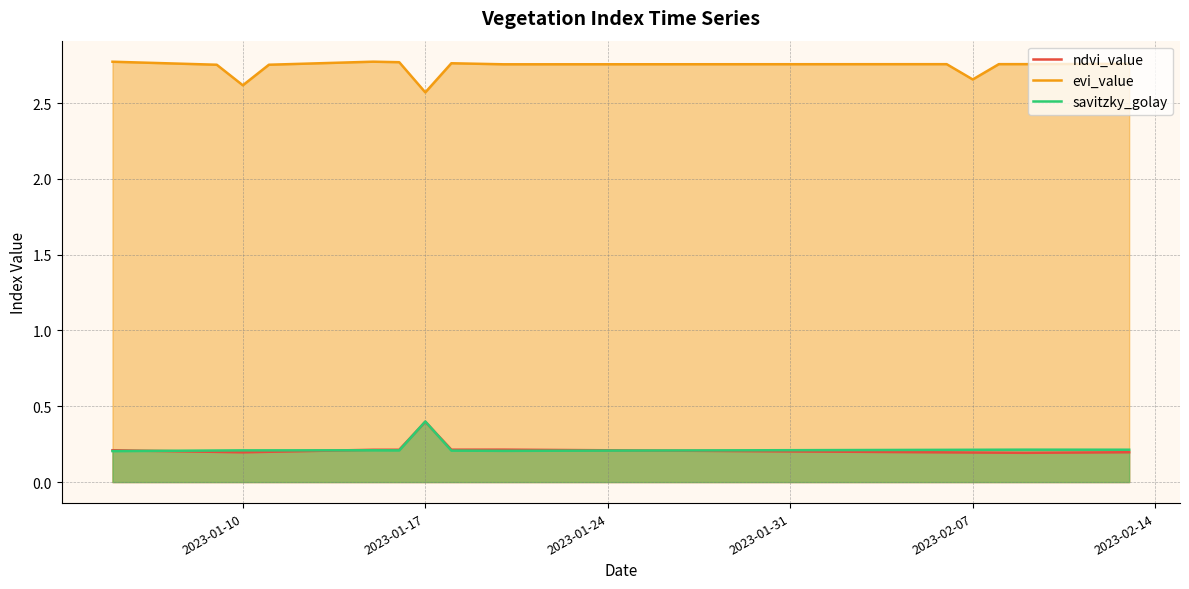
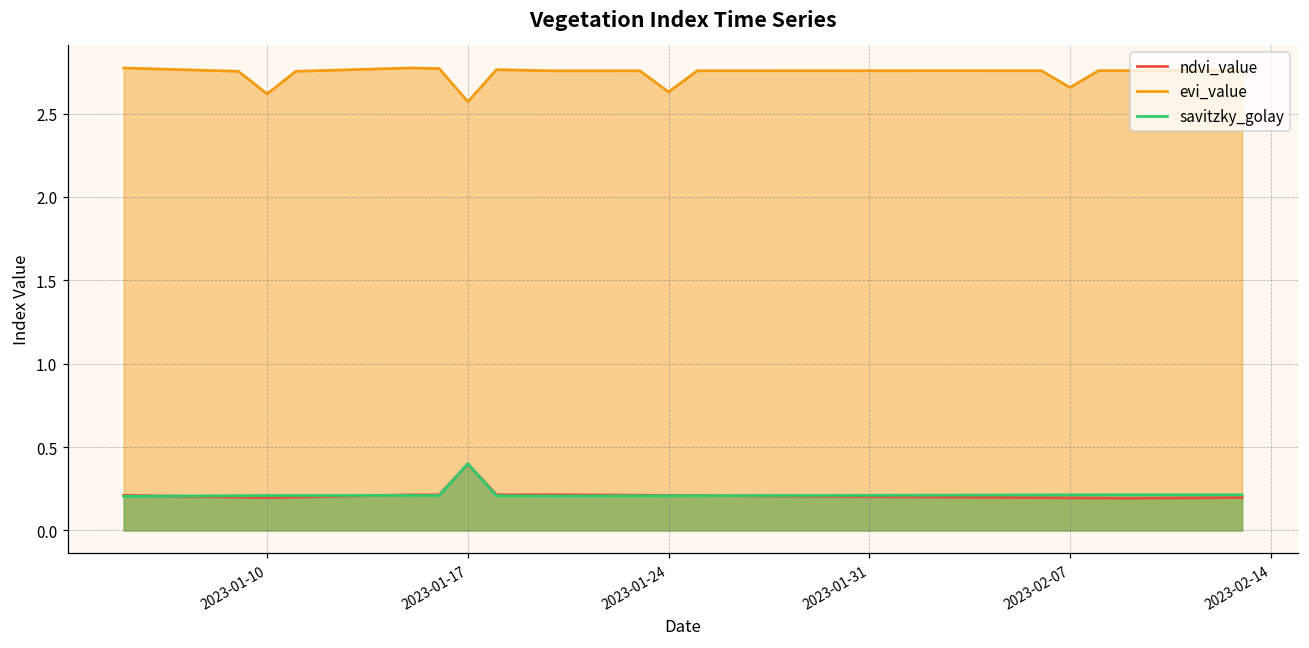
  {
    "ndvi_value": {
      "2023-02-07": 0.20
    },
    "evi_value": {
      "2023-01-10": 2.62,
      "2023-01-17": 2.57,
-     "2023-01-24": 2.76,
+     "2023-01-24": 2.63,
      "2023-01-31": 2.76,
      "2023-02-07": 2.66
    },
    "savitzky_golay": {
      "2023-02-07": 0.21
    }
  }
